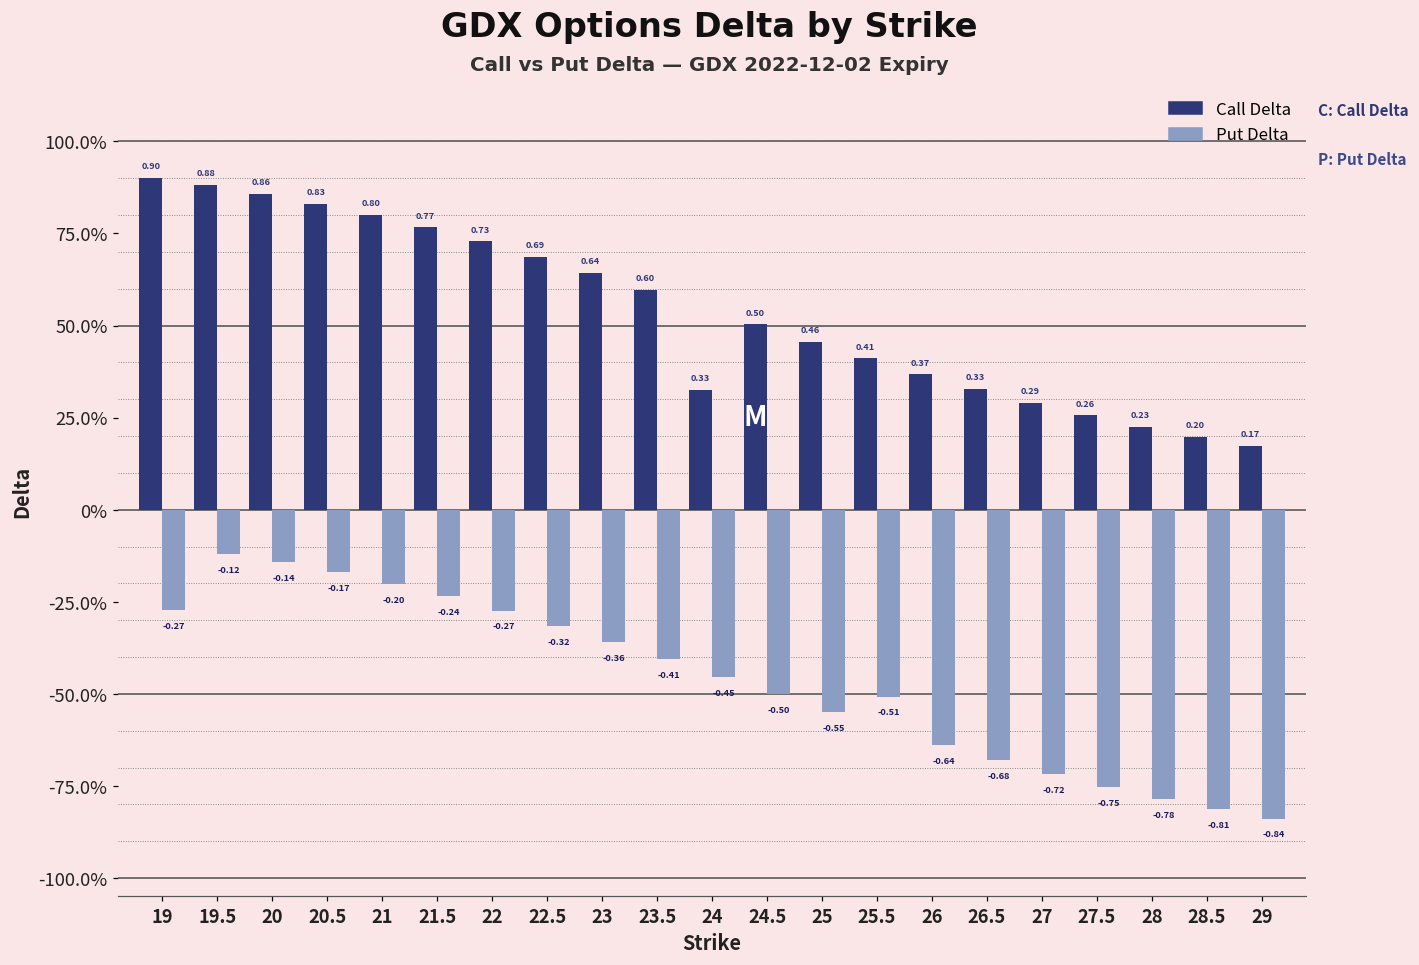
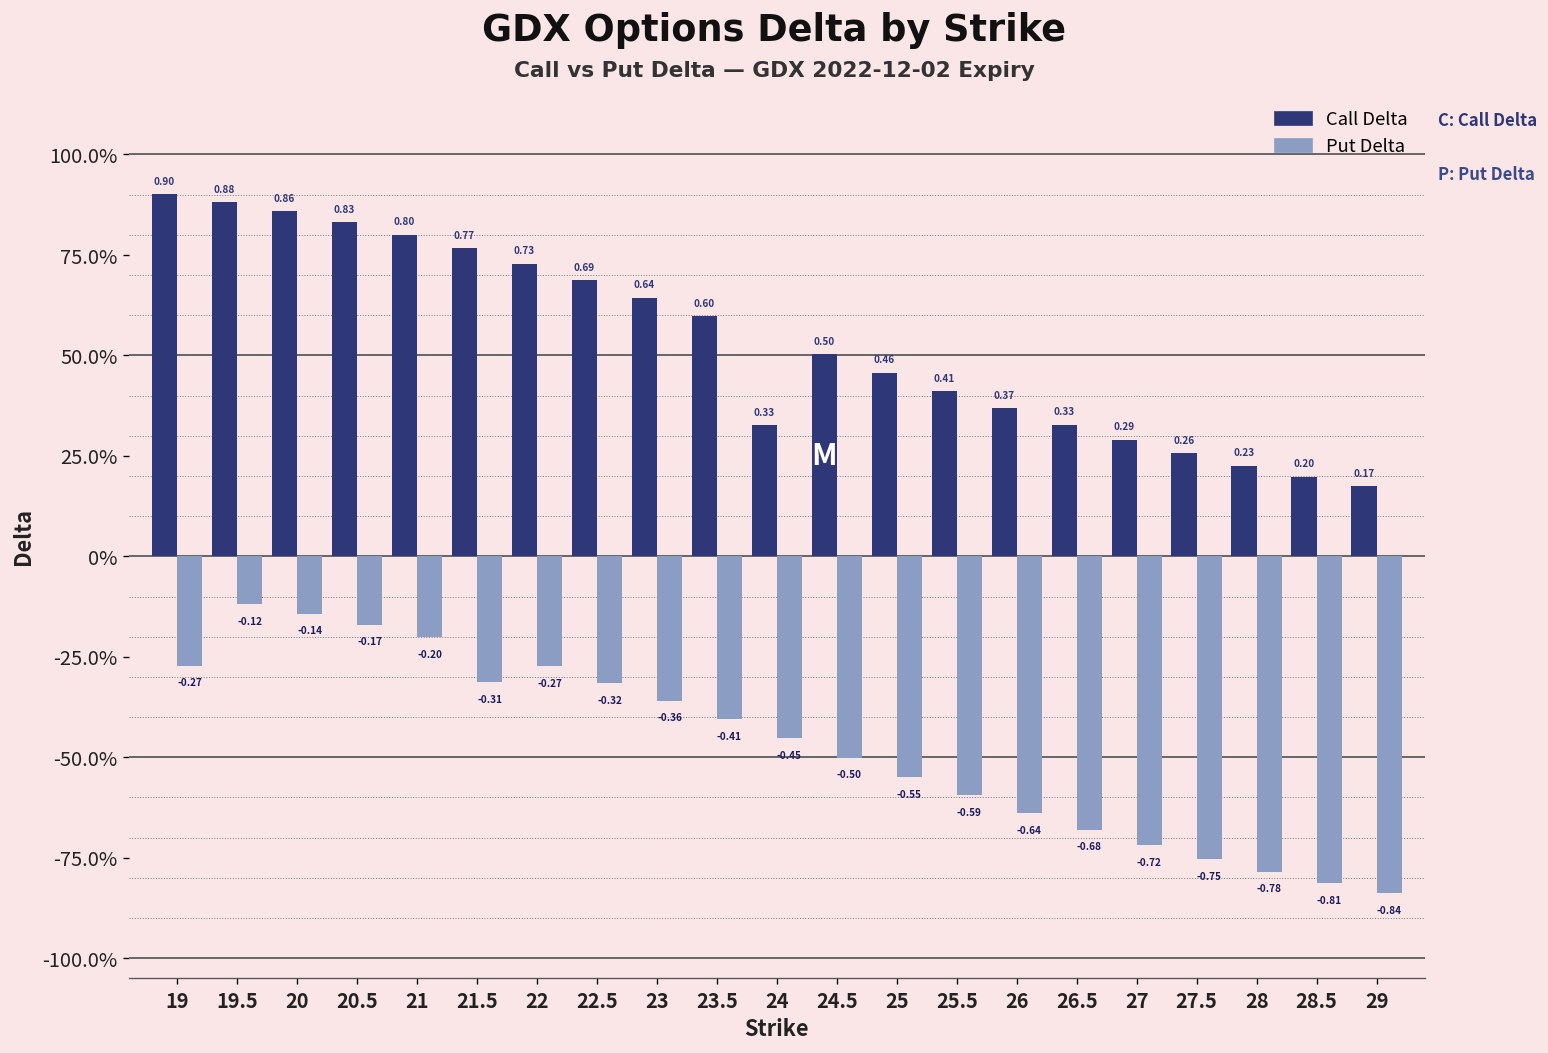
  {
    "Call Delta": {
      "19": 0.90,
      "19.5": 0.88,
      "20": 0.86,
      "20.5": 0.83,
      "21": 0.80,
      "21.5": 0.77,
      "22": 0.73,
      "22.5": 0.69,
      "23": 0.64,
      "23.5": 0.60,
      "24": 0.33,
      "24.5": 0.50,
      "25": 0.46,
      "25.5": 0.41,
      "26": 0.37,
      "26.5": 0.33,
      "27": 0.29,
      "27.5": 0.26,
      "28": 0.23,
      "28.5": 0.20,
      "29": 0.17
    },
    "Put Delta": {
      "19": -0.27,
      "19.5": -0.12,
      "20": -0.14,
      "20.5": -0.17,
      "21": -0.20,
-     "21.5": -0.24,
+     "21.5": -0.31,
      "22": -0.27,
      "22.5": -0.32,
      "23": -0.36,
      "23.5": -0.41,
      "24": -0.45,
      "24.5": -0.50,
      "25": -0.55,
-     "25.5": -0.51,
+     "25.5": -0.59,
      "26": -0.64,
      "26.5": -0.68,
      "27": -0.72,
      "27.5": -0.75,
      "28": -0.78,
      "28.5": -0.81,
      "29": -0.84
    }
  }
